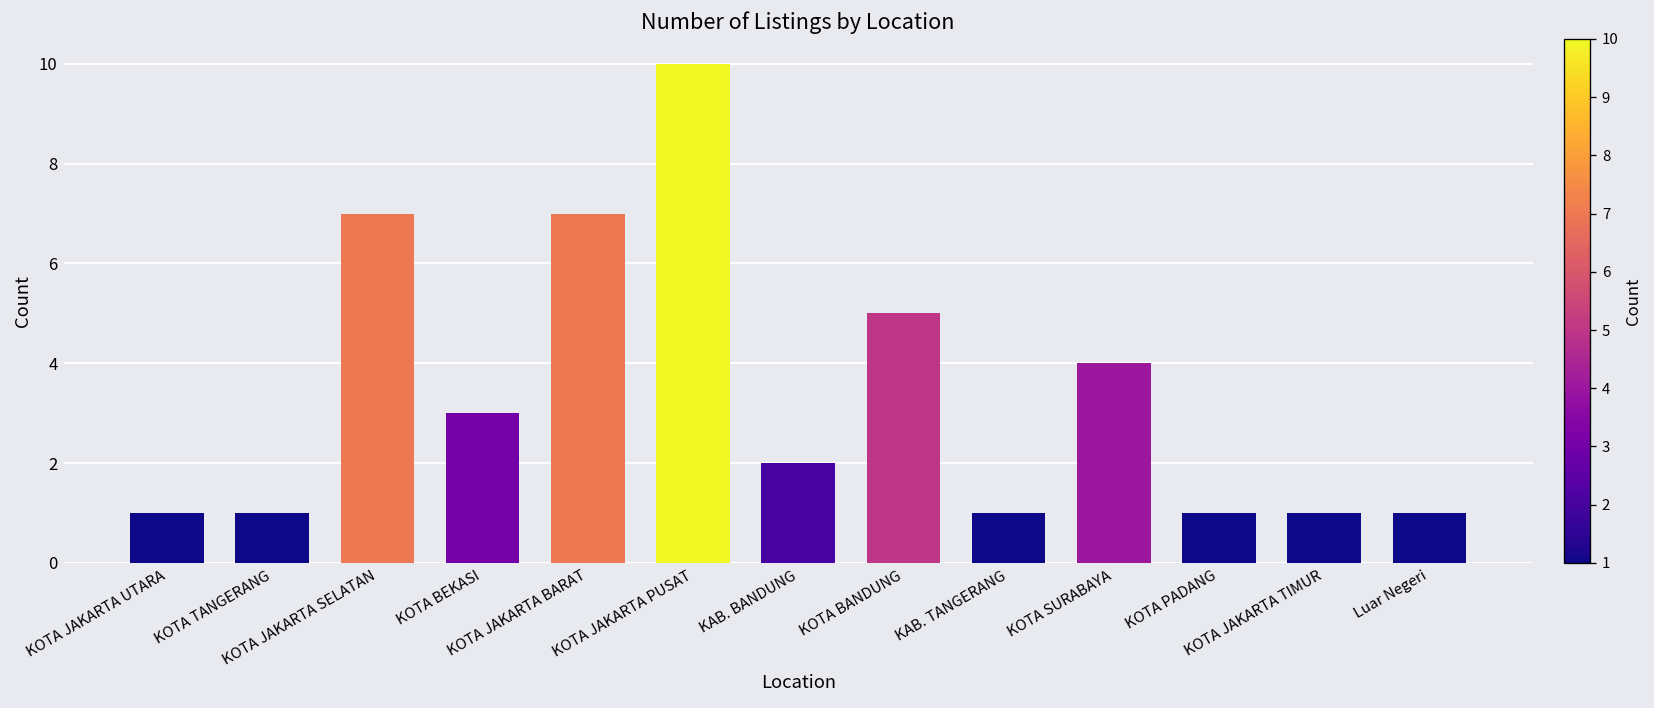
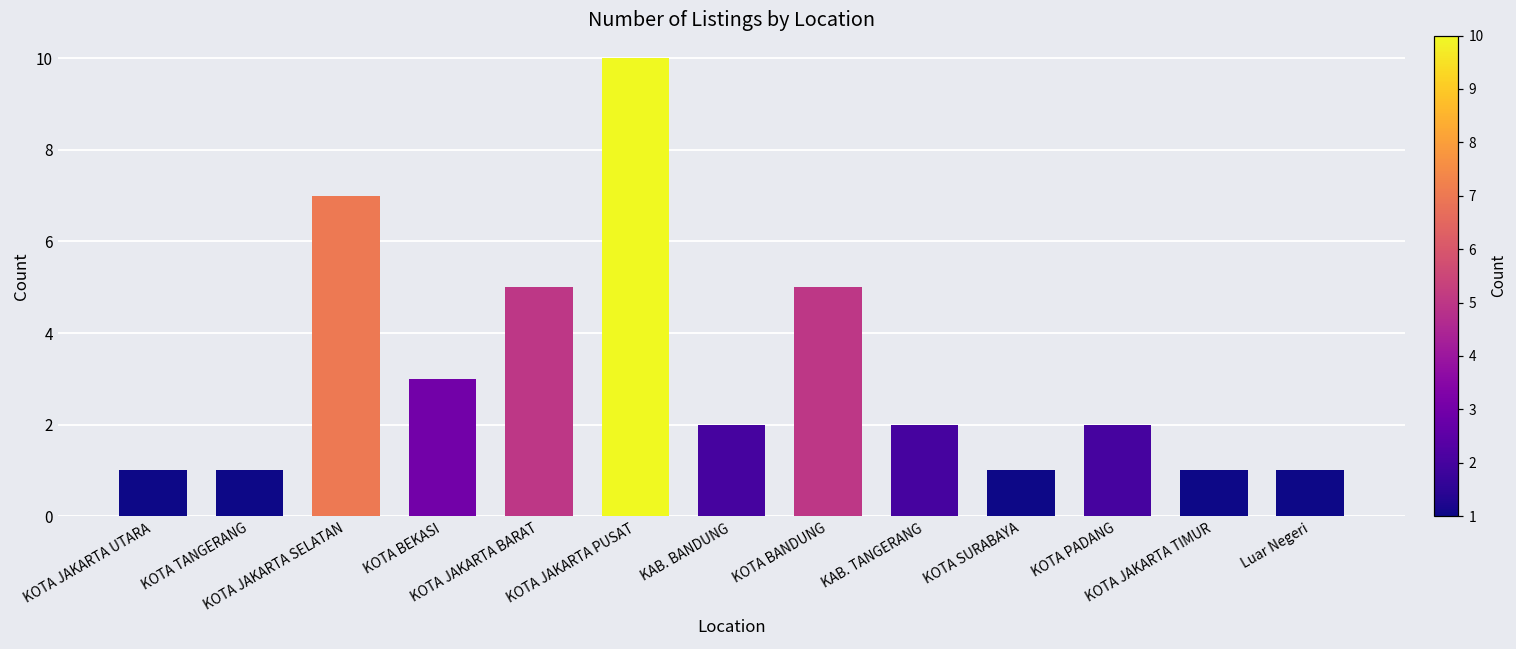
  {
    "KOTA JAKARTA UTARA": 1,
    "KOTA TANGERANG": 1,
    "KOTA JAKARTA SELATAN": 7,
    "KOTA BEKASI": 3,
-   "KOTA JAKARTA BARAT": 7,
+   "KOTA JAKARTA BARAT": 5,
    "KOTA JAKARTA PUSAT": 10,
    "KAB. BANDUNG": 2,
    "KOTA BANDUNG": 5,
-   "KAB. TANGERANG": 1,
-   "KOTA SURABAYA": 4,
-   "KOTA PADANG": 1,
+   "KAB. TANGERANG": 2,
+   "KOTA SURABAYA": 1,
+   "KOTA PADANG": 2,
    "KOTA JAKARTA TIMUR": 1,
    "Luar Negeri": 1
  }
